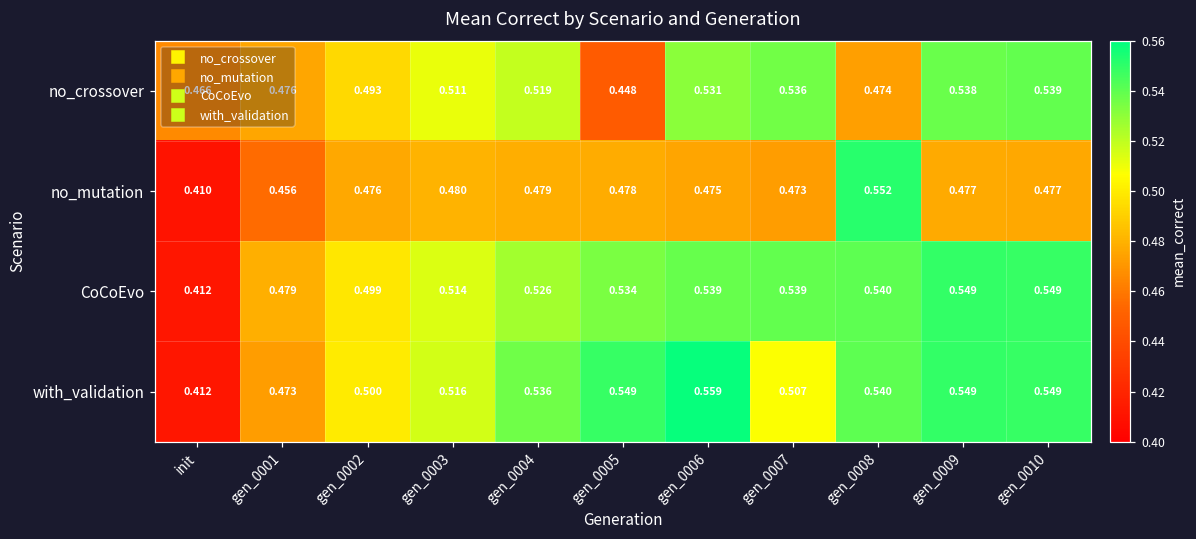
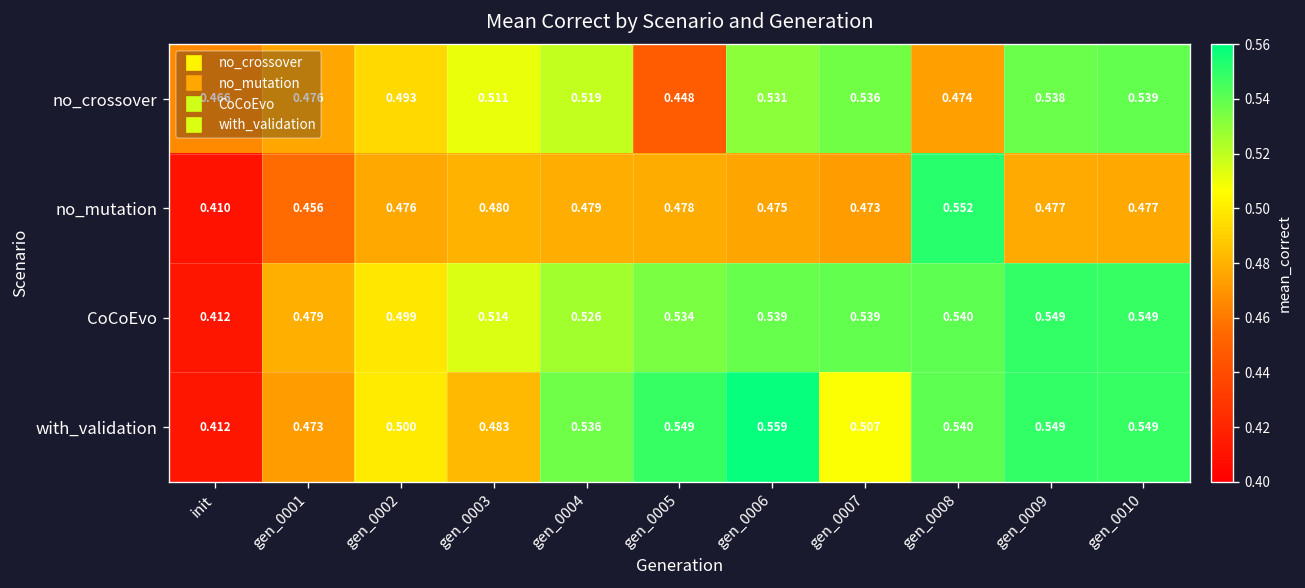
  {
    "no_crossover": {
      "gen_0002": 0.493,
      "gen_0003": 0.511,
      "gen_0004": 0.519,
      "gen_0005": 0.448,
      "gen_0006": 0.531,
      "gen_0007": 0.536,
      "gen_0008": 0.474,
      "gen_0009": 0.538,
      "gen_0010": 0.539
    },
    "no_mutation": {
      "init": 0.410,
      "gen_0001": 0.456,
      "gen_0002": 0.476,
      "gen_0003": 0.480,
      "gen_0004": 0.479,
      "gen_0005": 0.478,
      "gen_0006": 0.475,
      "gen_0007": 0.473,
      "gen_0008": 0.552,
      "gen_0009": 0.477,
      "gen_0010": 0.477
    },
    "CoCoEvo": {
      "init": 0.412,
      "gen_0001": 0.479,
      "gen_0002": 0.499,
      "gen_0003": 0.514,
      "gen_0004": 0.526,
      "gen_0005": 0.534,
      "gen_0006": 0.539,
      "gen_0007": 0.539,
      "gen_0008": 0.540,
      "gen_0009": 0.549,
      "gen_0010": 0.549
    },
    "with_validation": {
      "init": 0.412,
      "gen_0001": 0.473,
      "gen_0002": 0.500,
-     "gen_0003": 0.516,
+     "gen_0003": 0.483,
      "gen_0004": 0.536,
      "gen_0005": 0.549,
      "gen_0006": 0.559,
      "gen_0007": 0.507,
      "gen_0008": 0.540,
      "gen_0009": 0.549,
      "gen_0010": 0.549
    }
  }
